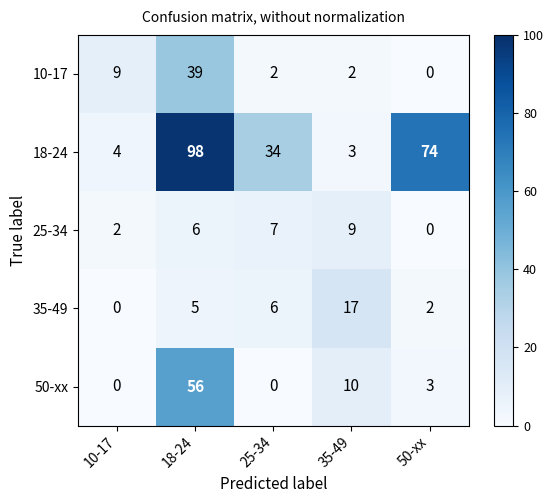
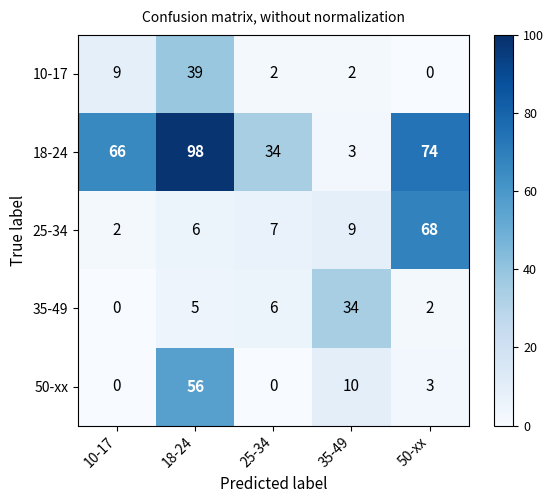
  {
    "10-17": {
      "10-17": 9,
      "18-24": 39,
      "25-34": 2,
      "35-49": 2,
      "50-xx": 0
    },
    "18-24": {
-     "10-17": 4,
+     "10-17": 66,
      "18-24": 98,
      "25-34": 34,
      "35-49": 3,
      "50-xx": 74
    },
    "25-34": {
      "10-17": 2,
      "18-24": 6,
      "25-34": 7,
      "35-49": 9,
-     "50-xx": 0
+     "50-xx": 68
    },
    "35-49": {
      "10-17": 0,
      "18-24": 5,
      "25-34": 6,
-     "35-49": 17,
+     "35-49": 34,
      "50-xx": 2
    },
    "50-xx": {
      "10-17": 0,
      "18-24": 56,
      "25-34": 0,
      "35-49": 10,
      "50-xx": 3
    }
  }
